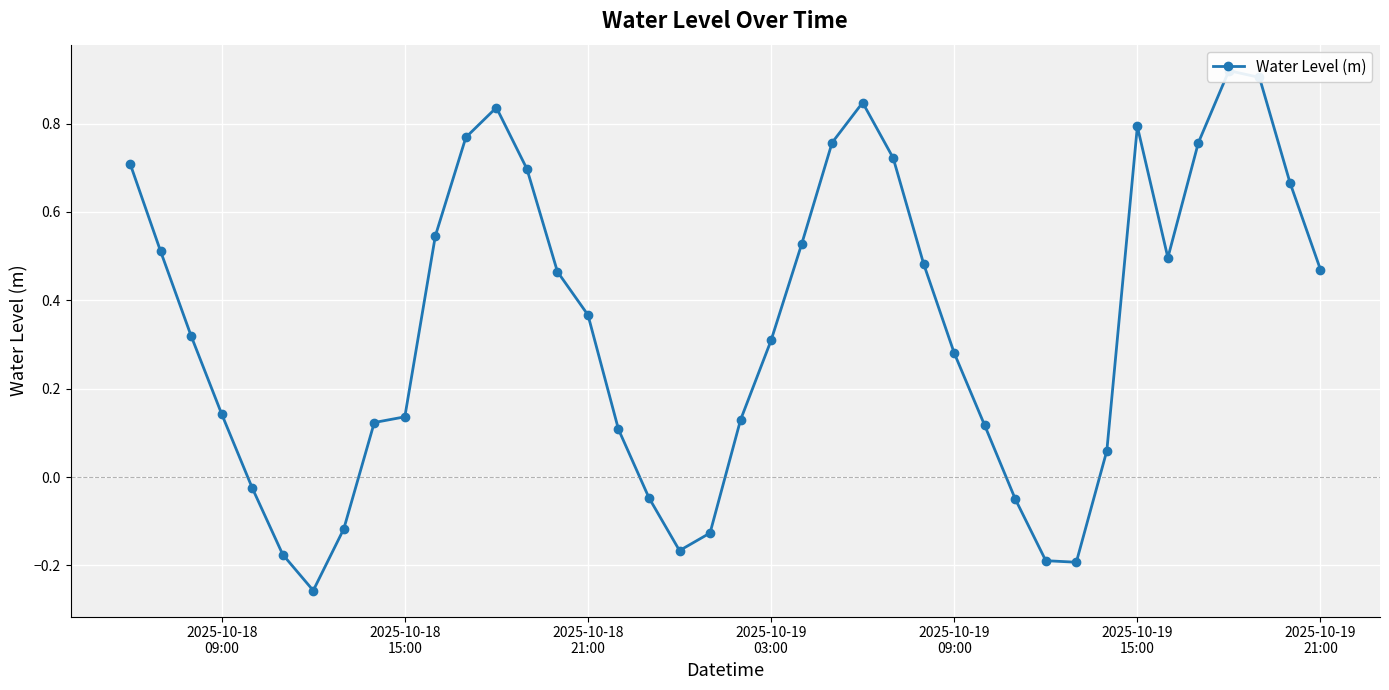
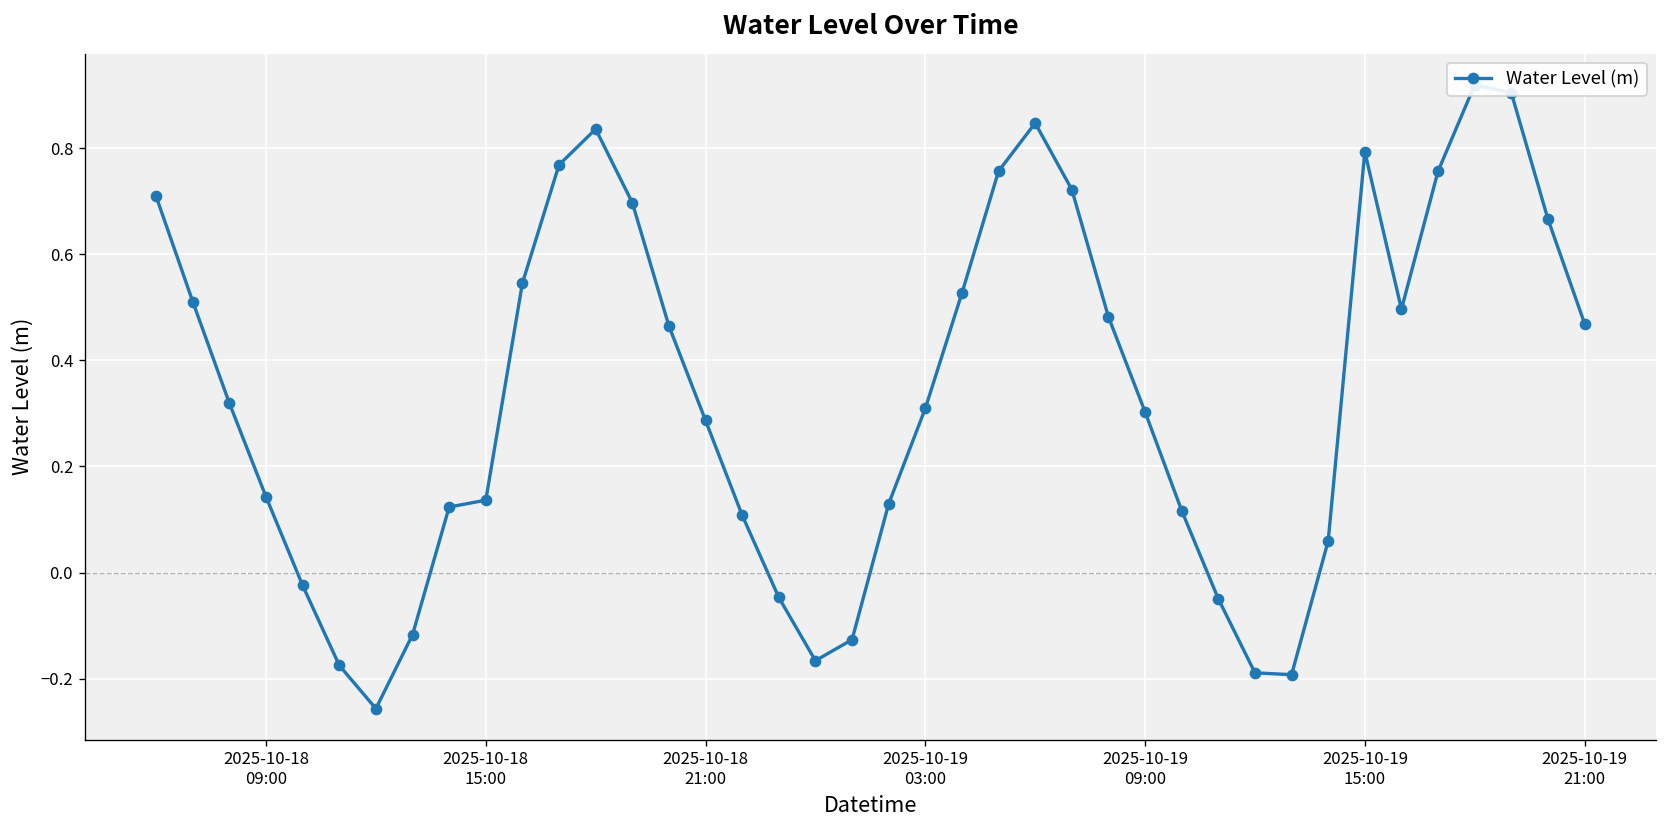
  {
    "2025-10-18 09:00": 0.14,
    "2025-10-18 15:00": 0.14,
-   "2025-10-18 21:00": 0.37,
+   "2025-10-18 21:00": 0.29,
    "2025-10-19 03:00": 0.31,
-   "2025-10-19 09:00": 0.28,
+   "2025-10-19 09:00": 0.30,
    "2025-10-19 15:00": 0.79,
    "2025-10-19 21:00": 0.47
  }
